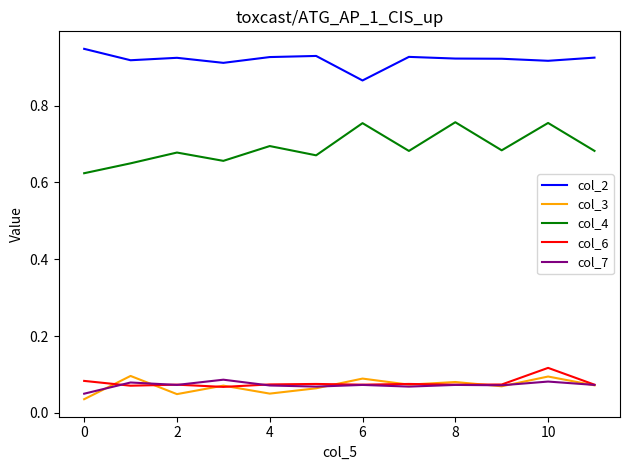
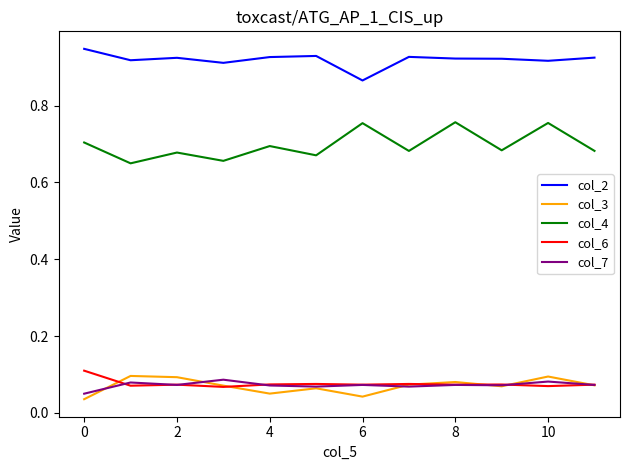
  {
    "col_2": {
      "0": 0.95,
      "2": 0.92,
      "4": 0.93,
      "6": 0.87,
      "8": 0.92,
      "10": 0.92
    },
    "col_3": {
      "0": 0.04,
-     "2": 0.05,
+     "2": 0.09,
      "4": 0.05,
-     "6": 0.09,
+     "6": 0.04,
      "8": 0.08,
      "10": 0.09
    },
    "col_4": {
-     "0": 0.62,
+     "0": 0.70,
      "2": 0.68,
      "4": 0.69,
      "6": 0.75,
      "8": 0.76,
      "10": 0.75
    },
    "col_6": {
-     "0": 0.08,
-     "10": 0.12
+     "0": 0.11,
+     "10": 0.07
    },
    "col_7": {
      "0": 0.05,
      "10": 0.08
    }
  }
